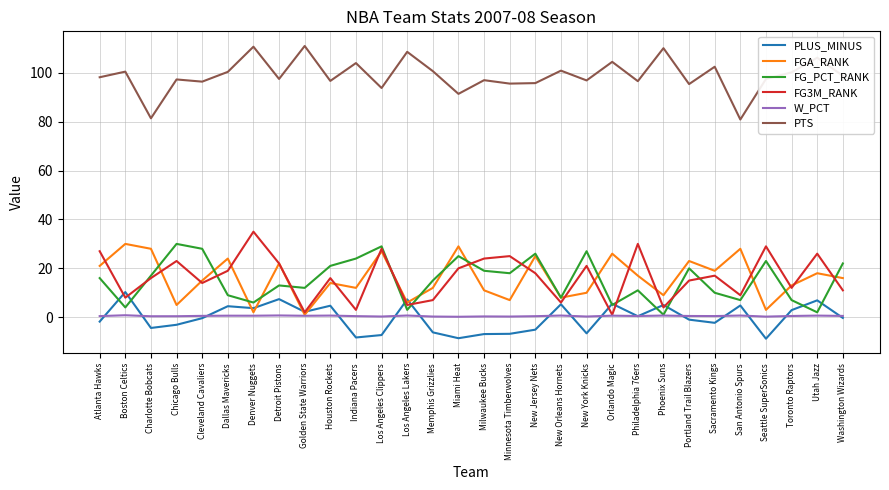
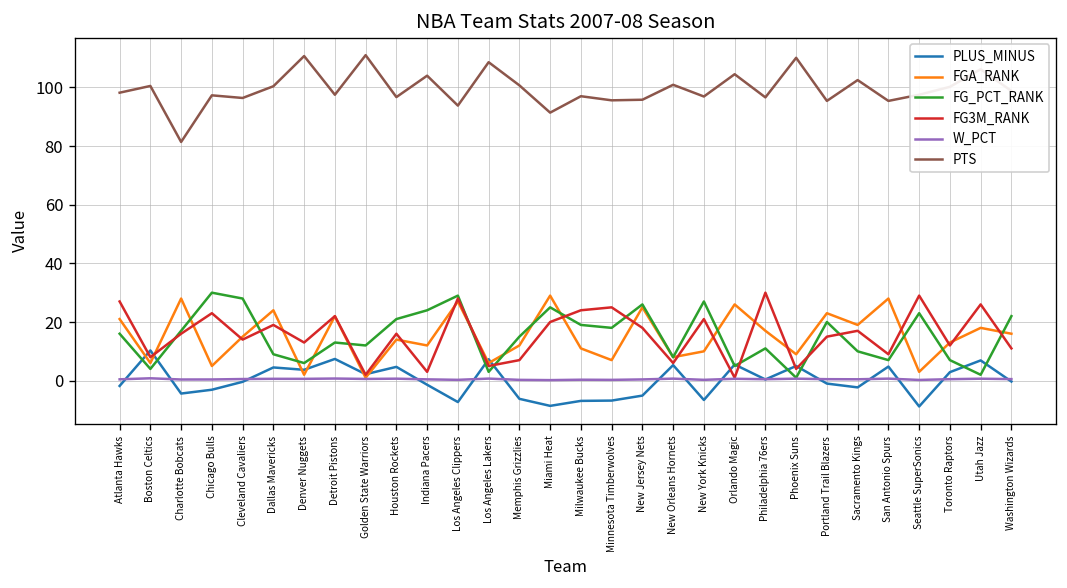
  {
    "PLUS_MINUS": {
      "Atlanta Hawks": -2,
      "Boston Celtics": 10,
      "Charlotte Bobcats": -4,
      "Chicago Bulls": -3,
      "Dallas Mavericks": 5,
      "Denver Nuggets": 4,
      "Detroit Pistons": 7,
      "Houston Rockets": 5,
-     "Indiana Pacers": -8,
+     "Indiana Pacers": -1,
      "Los Angeles Clippers": -7,
      "Los Angeles Lakers": 7,
      "Memphis Grizzlies": -6,
      "Miami Heat": -9,
      "Milwaukee Bucks": -7,
      "Minnesota Timberwolves": -7,
      "New Jersey Nets": -5,
      "New York Knicks": -7,
      "Portland Trail Blazers": -1,
      "Sacramento Kings": -2,
      "San Antonio Spurs": 5,
      "Seattle SuperSonics": -9,
      "Toronto Raptors": 3,
      "Utah Jazz": 7
    },
    "FGA_RANK": {
      "Atlanta Hawks": 21,
-     "Boston Celtics": 30,
+     "Boston Celtics": 6,
      "Charlotte Bobcats": 28,
      "Chicago Bulls": 5,
      "Dallas Mavericks": 24,
      "Denver Nuggets": 2,
      "Houston Rockets": 14,
      "Indiana Pacers": 12,
      "Memphis Grizzlies": 12,
      "Miami Heat": 29,
      "Milwaukee Bucks": 11,
      "Minnesota Timberwolves": 7,
      "New York Knicks": 10,
      "Orlando Magic": 26,
      "Philadelphia 76ers": 17,
      "Phoenix Suns": 9,
      "Portland Trail Blazers": 23,
      "Sacramento Kings": 19,
      "San Antonio Spurs": 28,
      "Seattle SuperSonics": 3,
      "Utah Jazz": 18,
      "Washington Wizards": 16
    },
    "FG_PCT_RANK": {
      "Atlanta Hawks": 16,
      "Boston Celtics": 4,
      "Chicago Bulls": 30,
      "Cleveland Cavaliers": 28,
      "Dallas Mavericks": 9,
      "Denver Nuggets": 6,
      "Detroit Pistons": 13,
      "Golden State Warriors": 12,
      "Houston Rockets": 21,
      "Indiana Pacers": 24,
      "Los Angeles Lakers": 3,
      "Memphis Grizzlies": 15,
      "Miami Heat": 25,
      "Milwaukee Bucks": 19,
      "Minnesota Timberwolves": 18,
      "New York Knicks": 27,
      "Philadelphia 76ers": 11,
      "Portland Trail Blazers": 20,
      "Sacramento Kings": 10,
      "San Antonio Spurs": 7,
      "Seattle SuperSonics": 23,
      "Toronto Raptors": 7,
      "Utah Jazz": 2,
      "Washington Wizards": 22
    },
    "FG3M_RANK": {
      "Atlanta Hawks": 27,
      "Boston Celtics": 8,
      "Chicago Bulls": 23,
      "Dallas Mavericks": 19,
-     "Denver Nuggets": 35,
+     "Denver Nuggets": 13,
      "Houston Rockets": 16,
      "Indiana Pacers": 3,
      "Memphis Grizzlies": 7,
      "Miami Heat": 20,
      "Milwaukee Bucks": 24,
      "Minnesota Timberwolves": 25,
      "New Jersey Nets": 18,
      "New York Knicks": 21,
      "Philadelphia 76ers": 30,
      "Portland Trail Blazers": 15,
      "Sacramento Kings": 17,
      "San Antonio Spurs": 9,
      "Seattle SuperSonics": 29,
      "Utah Jazz": 26,
      "Washington Wizards": 11
    },
    "W_PCT": {
      "Atlanta Hawks": 0,
      "Boston Celtics": 1,
      "Charlotte Bobcats": 0,
      "Chicago Bulls": 0,
      "Dallas Mavericks": 1,
      "Denver Nuggets": 1,
      "Detroit Pistons": 1,
      "Houston Rockets": 1,
      "Indiana Pacers": 0,
      "Los Angeles Clippers": 0,
      "Los Angeles Lakers": 1,
      "Memphis Grizzlies": 0,
      "Miami Heat": 0,
      "Milwaukee Bucks": 0,
      "Minnesota Timberwolves": 0,
      "New Jersey Nets": 0,
      "New Orleans Hornets": 1,
      "New York Knicks": 0,
      "Portland Trail Blazers": 1,
      "Sacramento Kings": 0,
      "San Antonio Spurs": 1,
      "Seattle SuperSonics": 0,
      "Toronto Raptors": 1,
      "Utah Jazz": 1
    },
    "PTS": {
      "Atlanta Hawks": 98,
      "Boston Celtics": 101,
      "Charlotte Bobcats": 81,
      "Chicago Bulls": 97,
      "Cleveland Cavaliers": 96,
      "Dallas Mavericks": 100,
      "Denver Nuggets": 111,
      "Detroit Pistons": 98,
      "Golden State Warriors": 111,
      "Houston Rockets": 97,
      "Indiana Pacers": 104,
      "Los Angeles Clippers": 94,
      "Los Angeles Lakers": 109,
      "Memphis Grizzlies": 101,
      "Miami Heat": 91,
      "Milwaukee Bucks": 97,
      "Minnesota Timberwolves": 96,
      "New Jersey Nets": 96,
      "New Orleans Hornets": 101,
      "New York Knicks": 97,
      "Orlando Magic": 105,
      "Philadelphia 76ers": 97,
      "Phoenix Suns": 110,
      "Portland Trail Blazers": 95,
      "Sacramento Kings": 103,
-     "San Antonio Spurs": 81
+     "San Antonio Spurs": 95
    }
  }
